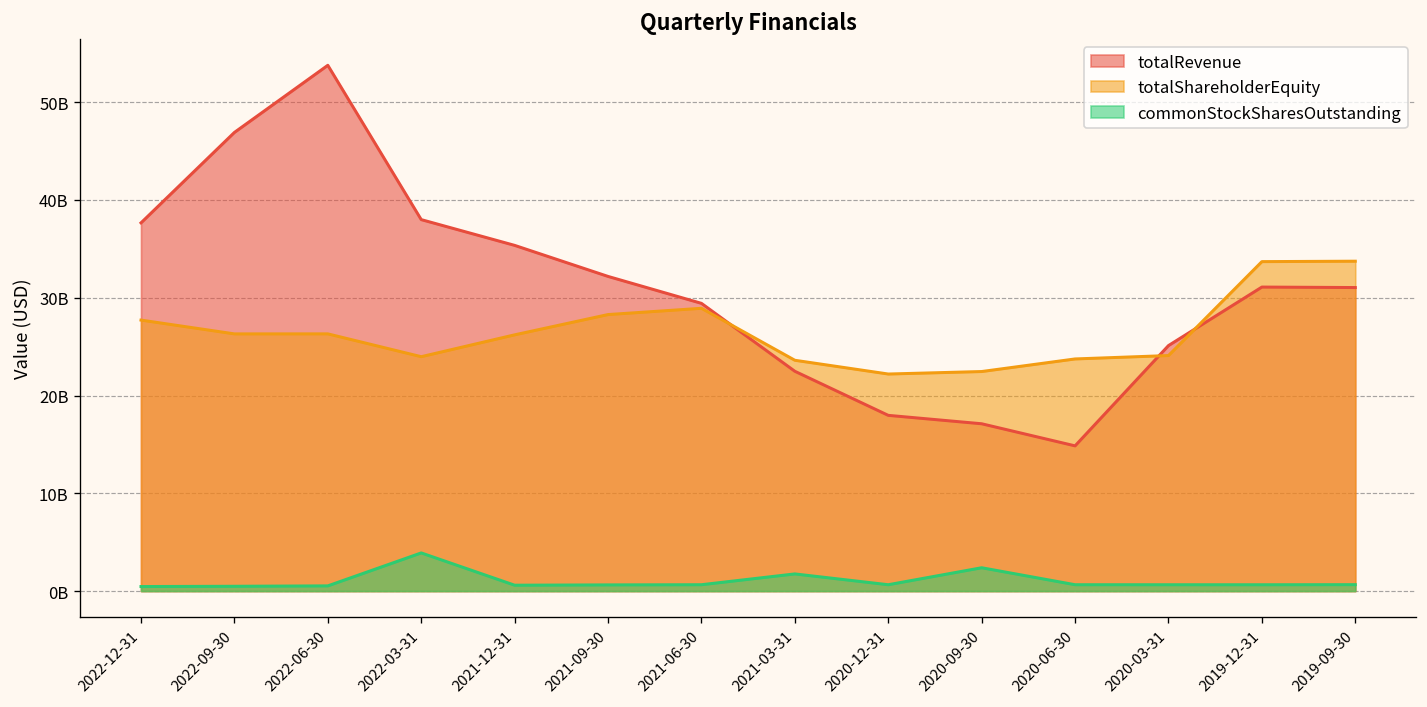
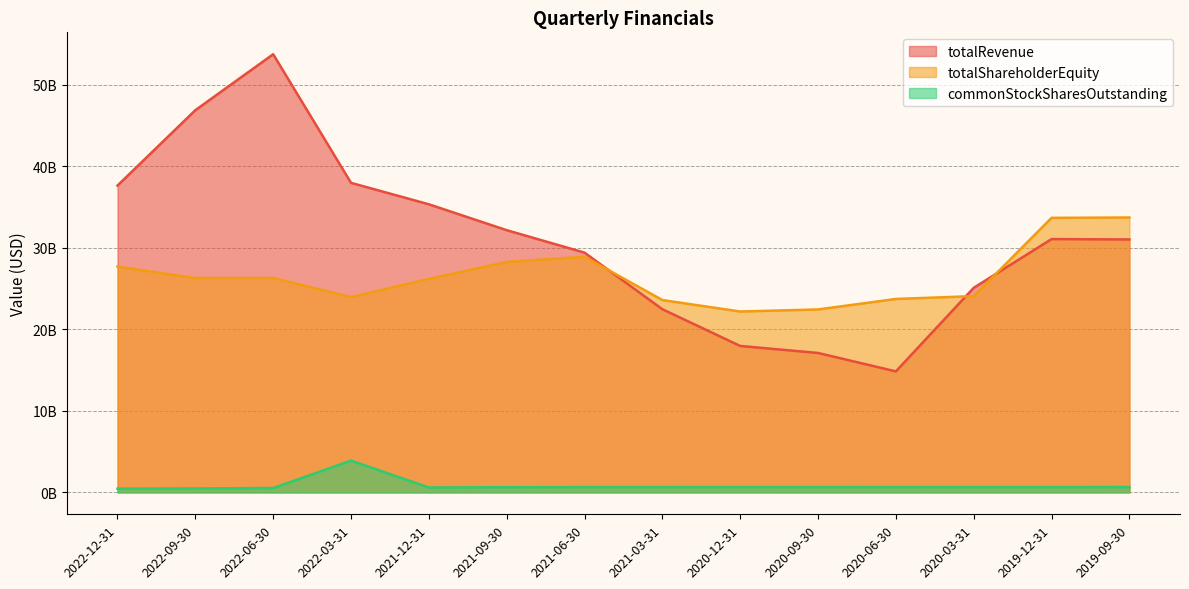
  {
    "totalRevenue": {
      "2022-12-31": 38000000000,
      "2022-09-30": 47000000000,
      "2022-06-30": 54000000000,
      "2022-03-31": 38000000000,
      "2021-12-31": 35000000000,
      "2021-09-30": 32000000000,
      "2021-06-30": 29000000000,
      "2021-03-31": 22000000000,
      "2020-12-31": 18000000000,
      "2020-09-30": 17000000000,
      "2020-06-30": 15000000000,
      "2020-03-31": 25000000000,
      "2019-12-31": 31000000000,
      "2019-09-30": 31000000000
    },
    "totalShareholderEquity": {
      "2022-12-31": 28000000000,
      "2022-09-30": 26000000000,
      "2022-06-30": 26000000000,
      "2022-03-31": 24000000000,
      "2021-12-31": 26000000000,
      "2021-09-30": 28000000000,
      "2021-06-30": 29000000000,
      "2021-03-31": 24000000000,
      "2020-12-31": 22000000000,
      "2020-09-30": 22000000000,
      "2020-06-30": 24000000000,
      "2020-03-31": 24000000000,
      "2019-12-31": 34000000000,
      "2019-09-30": 34000000000
    },
    "commonStockSharesOutstanding": {
      "2022-12-31": 0,
      "2022-09-30": 0,
      "2022-06-30": 1000000000,
      "2022-03-31": 4000000000,
      "2021-12-31": 1000000000,
      "2021-09-30": 1000000000,
      "2021-06-30": 1000000000,
-     "2021-03-31": 2000000000,
+     "2021-03-31": 1000000000,
      "2020-12-31": 1000000000,
-     "2020-09-30": 2000000000,
+     "2020-09-30": 1000000000,
      "2020-06-30": 1000000000,
      "2020-03-31": 1000000000,
      "2019-12-31": 1000000000,
      "2019-09-30": 1000000000
    }
  }
